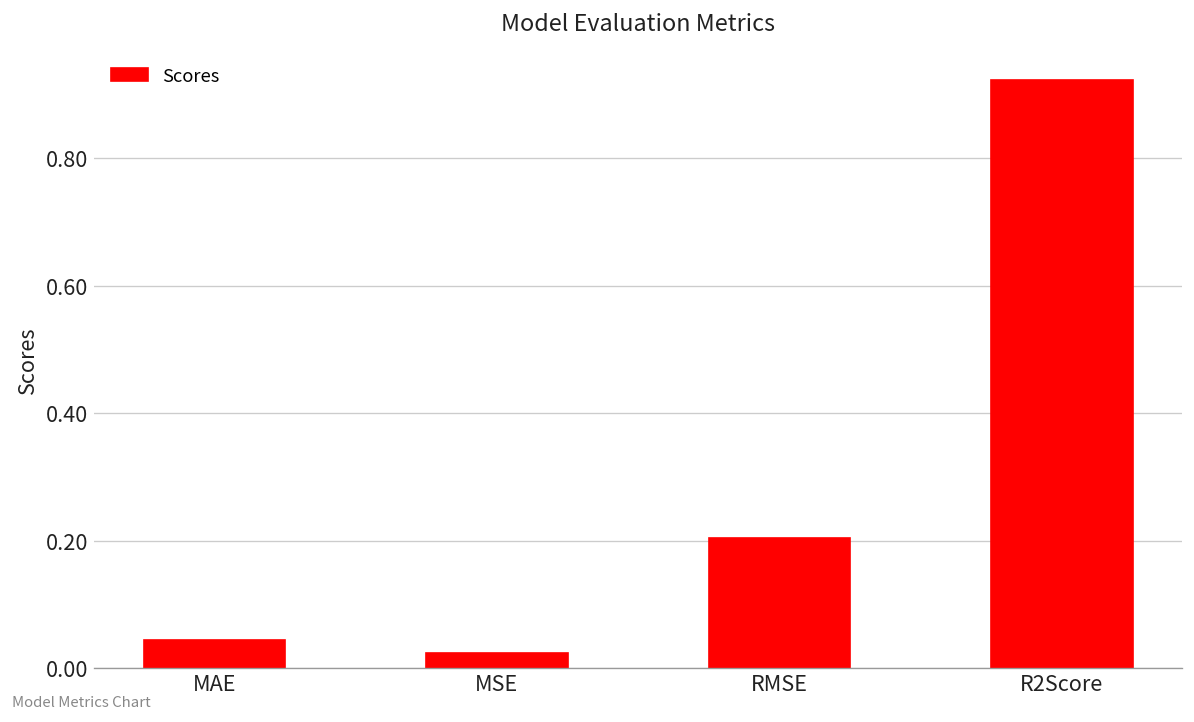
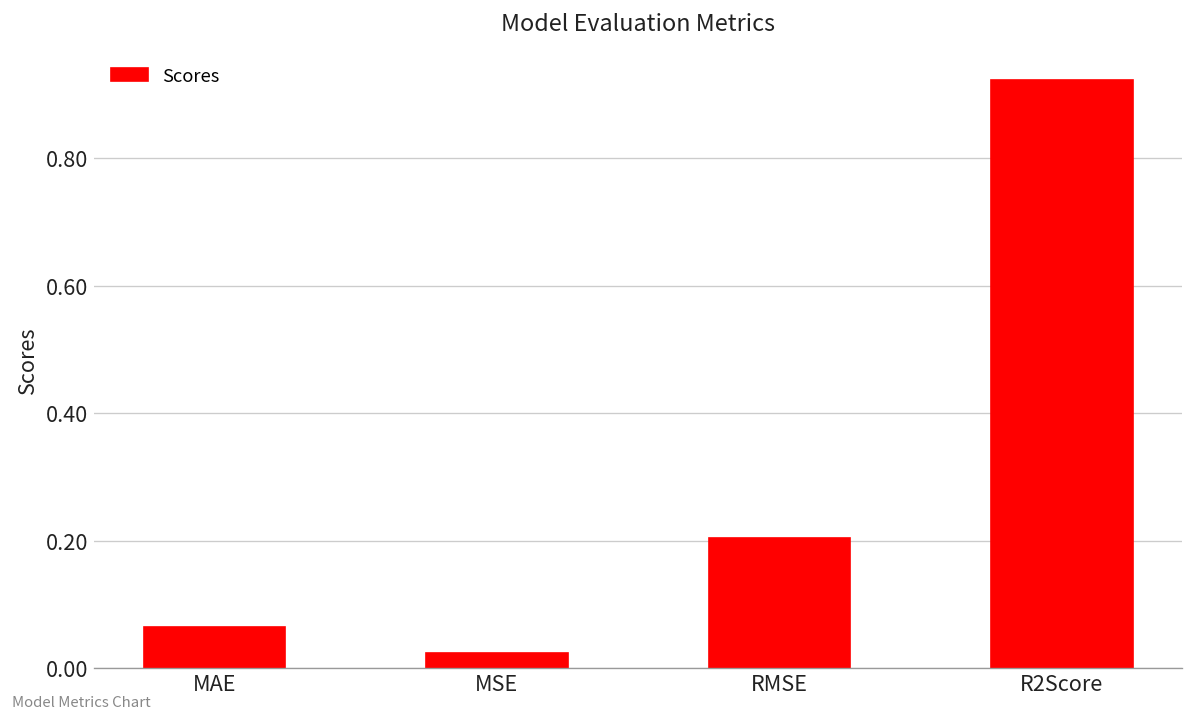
  {
-   "MAE": 0.04,
+   "MAE": 0.07,
    "MSE": 0.02,
    "RMSE": 0.20,
    "R2Score": 0.92
  }
